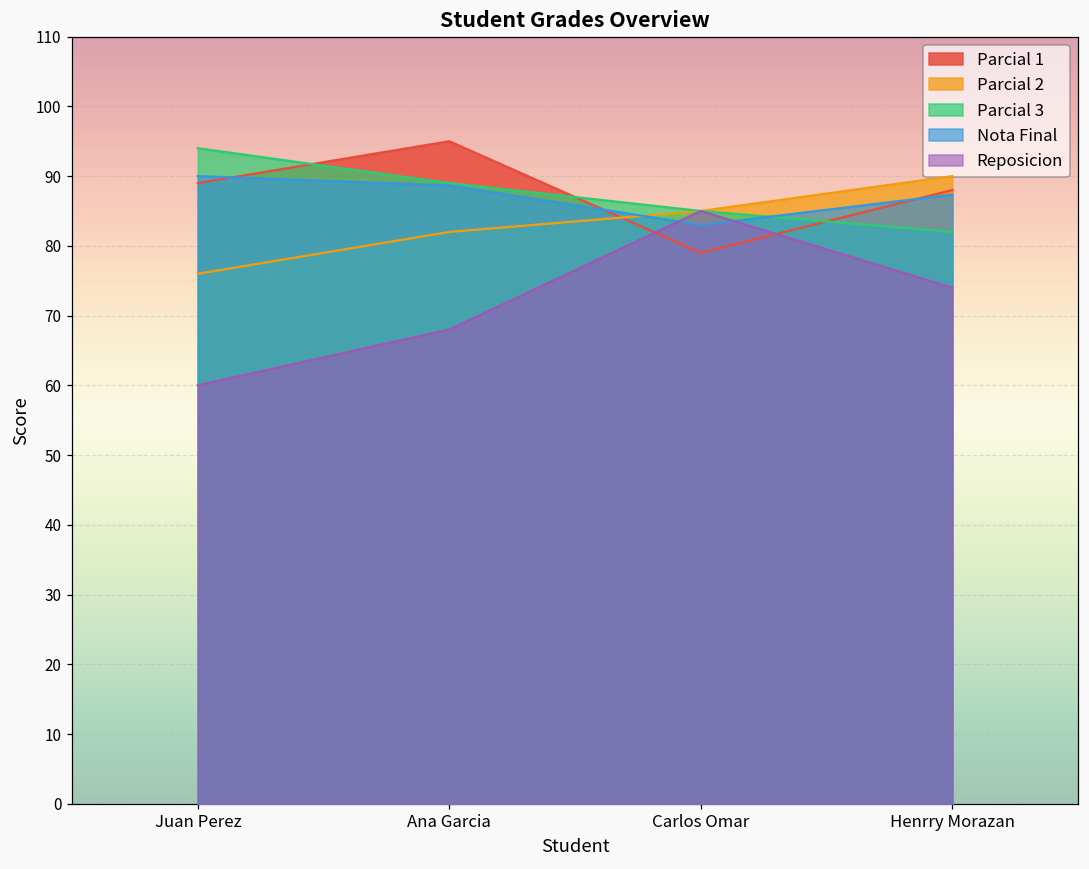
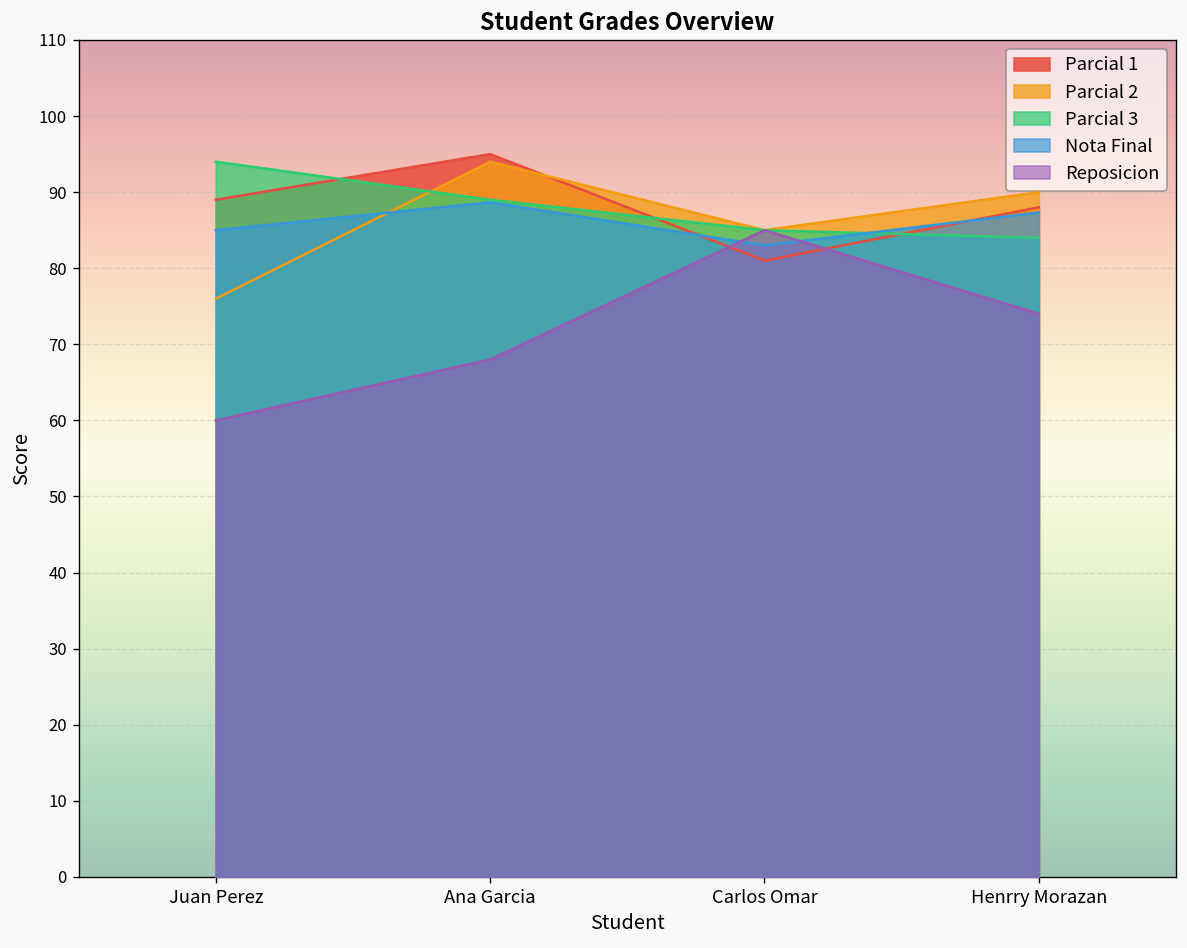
  {
    "Parcial 1": {
      "Juan Perez": 89,
      "Ana Garcia": 95,
-     "Carlos Omar": 79,
+     "Carlos Omar": 81,
      "Henrry Morazan": 88
    },
    "Parcial 2": {
      "Juan Perez": 76,
-     "Ana Garcia": 82
+     "Ana Garcia": 94
    },
    "Parcial 3": {
      "Juan Perez": 94,
-     "Henrry Morazan": 82
+     "Henrry Morazan": 84
    },
    "Nota Final": {
-     "Juan Perez": 90,
+     "Juan Perez": 85,
      "Carlos Omar": 83,
      "Henrry Morazan": 87
    },
    "Reposicion": {
      "Juan Perez": 60,
      "Ana Garcia": 68,
      "Henrry Morazan": 74
    }
  }
